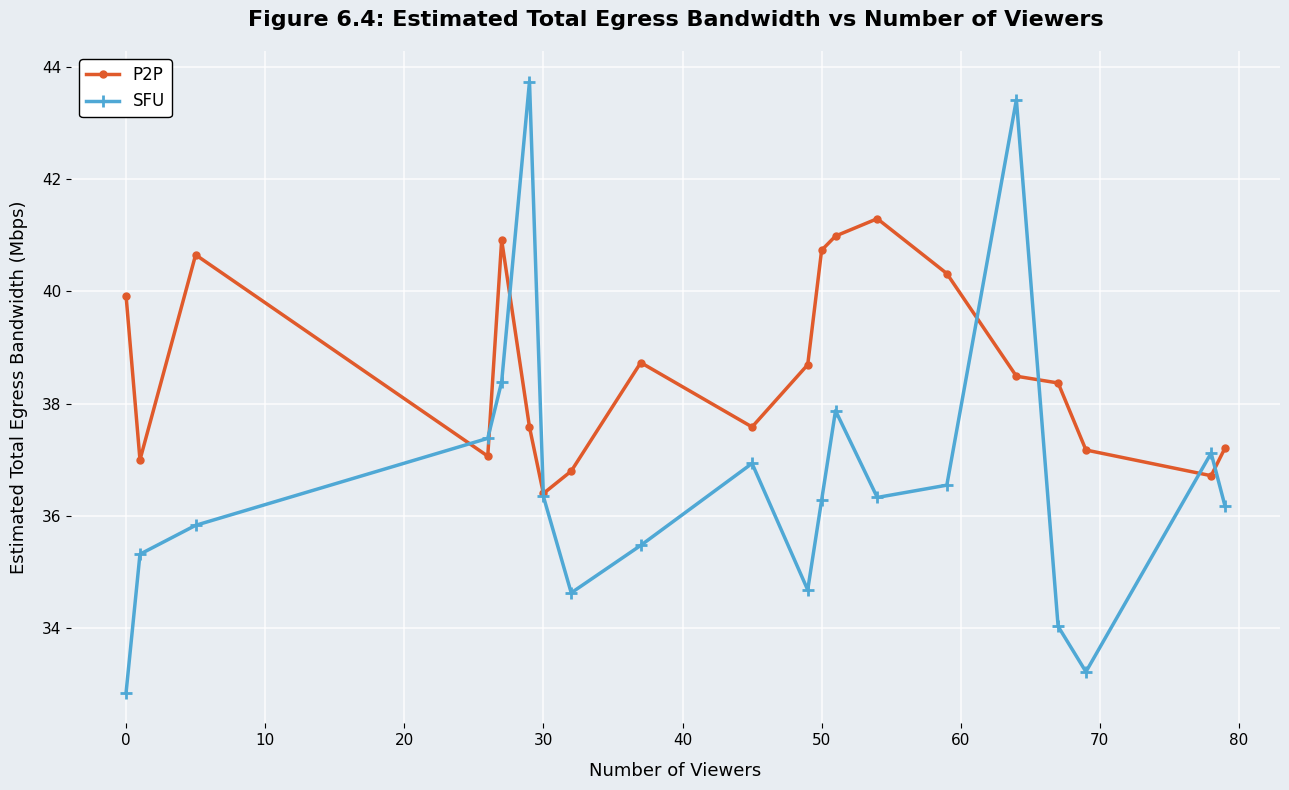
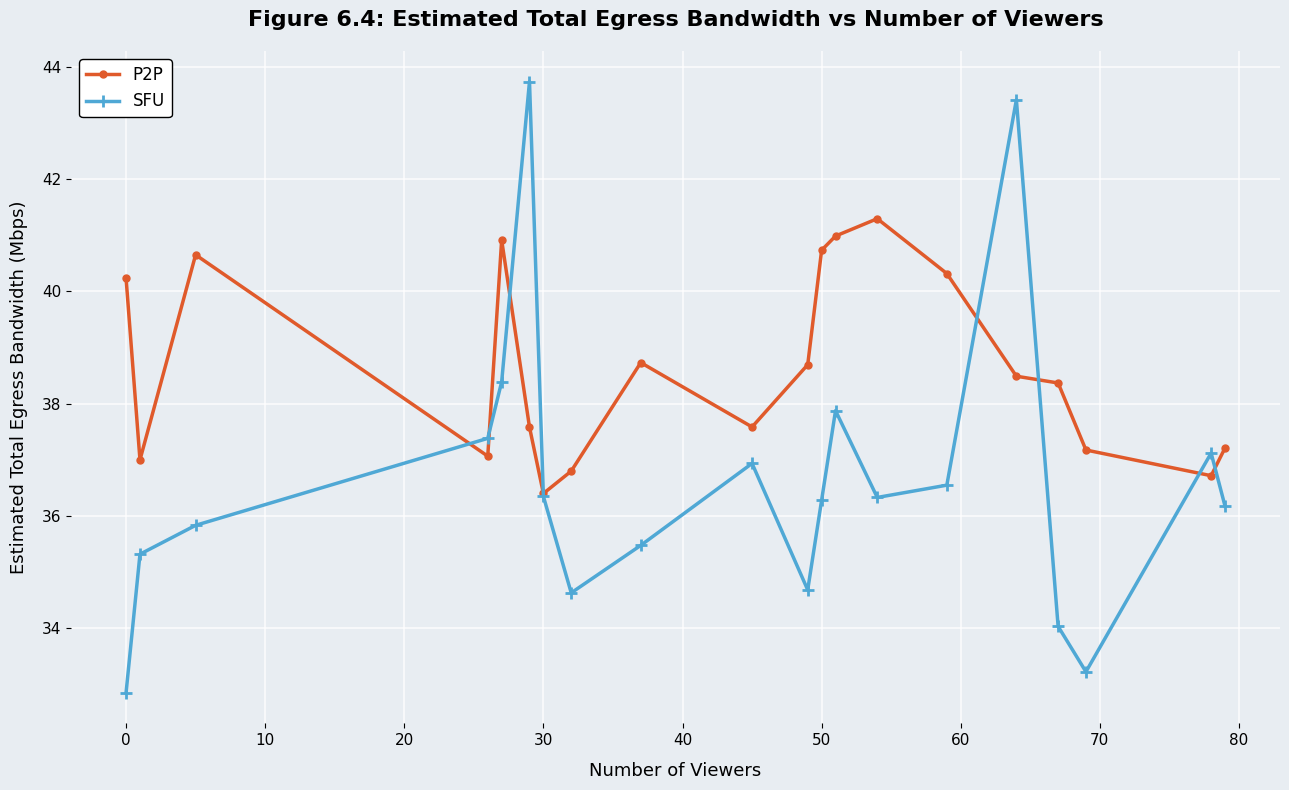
  {
    "P2P": {
-     "0": 39.9,
+     "0": 40.2,
      "30": 36.4,
      "50": 40.7
    },
    "SFU": {
      "0": 32.9,
      "30": 36.3,
      "50": 36.3
    }
  }
